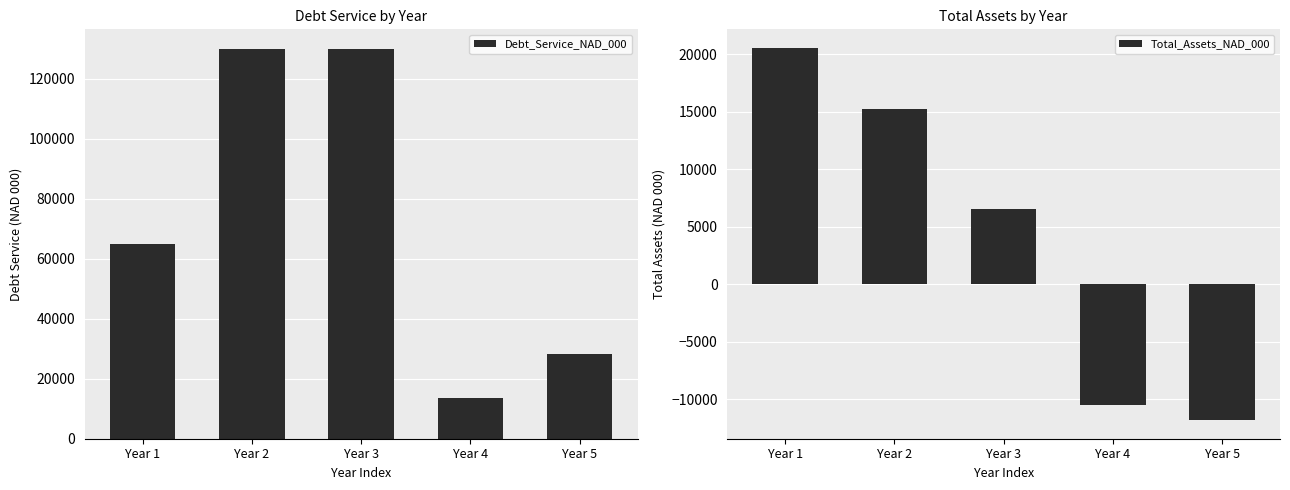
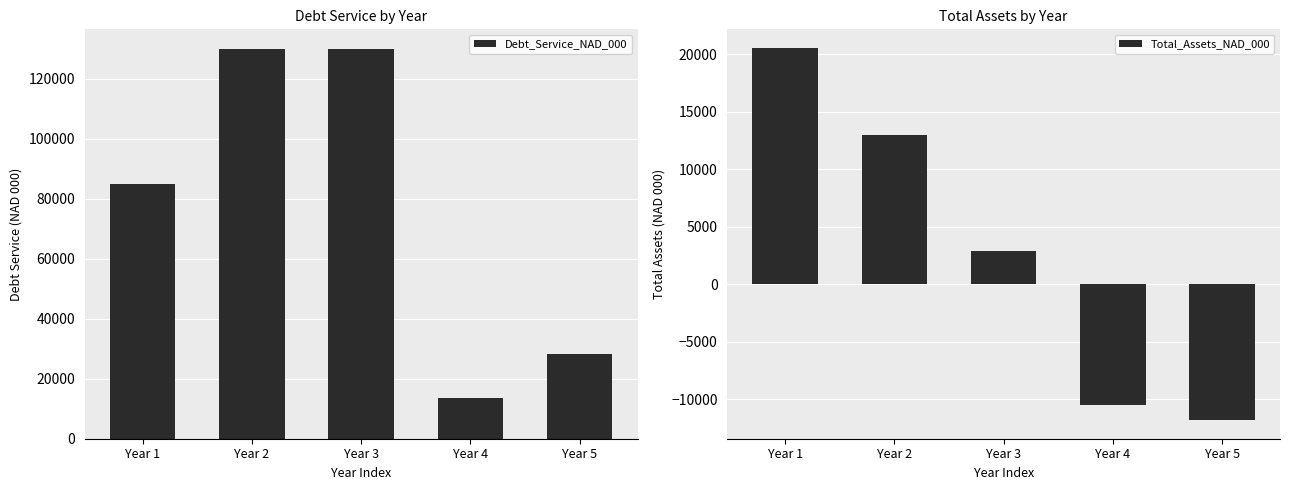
  {
    "Debt Service by Year": {
-     "Year 1": 65000,
+     "Year 1": 85000,
      "Year 2": 130000,
      "Year 3": 130000,
      "Year 4": 14000,
      "Year 5": 28000
    },
    "Total Assets by Year": {
      "Year 1": 20600,
-     "Year 2": 15300,
-     "Year 3": 6500,
+     "Year 2": 13000,
+     "Year 3": 2900,
      "Year 4": -10500,
      "Year 5": -11800
    }
  }
